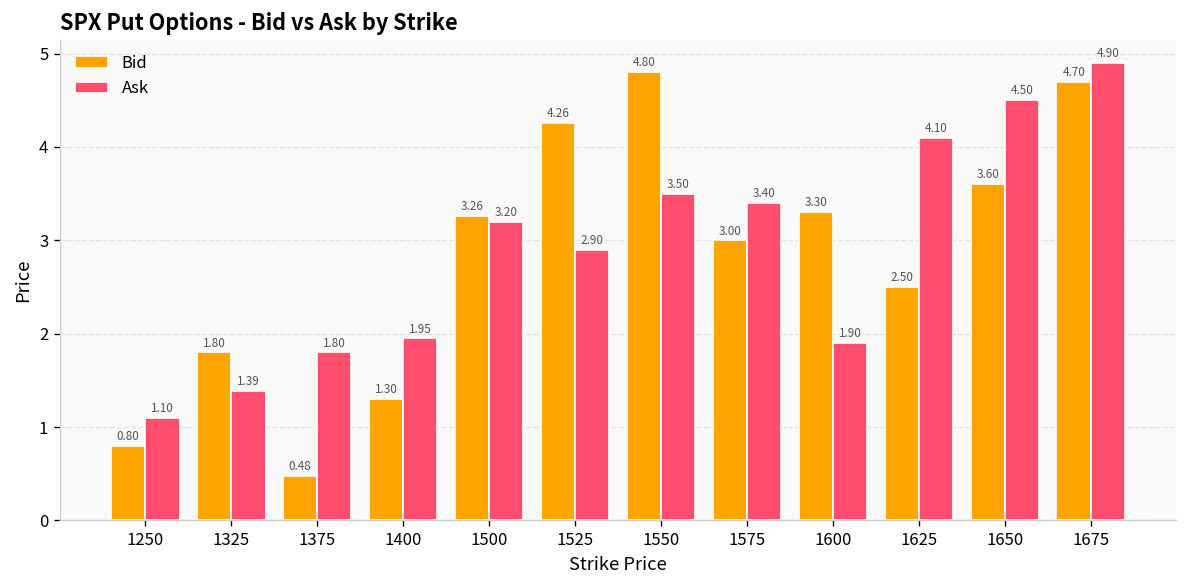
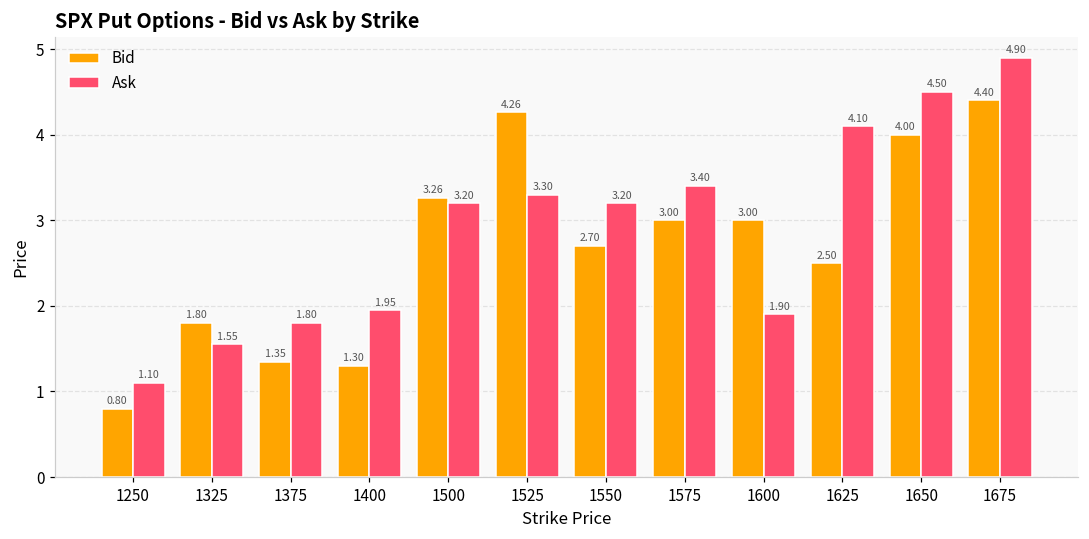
  {
    "Bid": {
      "1250": 0.80,
      "1325": 1.80,
-     "1375": 0.48,
+     "1375": 1.35,
      "1400": 1.30,
      "1500": 3.26,
      "1525": 4.26,
-     "1550": 4.80,
+     "1550": 2.70,
      "1575": 3.00,
-     "1600": 3.30,
+     "1600": 3.00,
      "1625": 2.50,
-     "1650": 3.60,
-     "1675": 4.70
+     "1650": 4.00,
+     "1675": 4.40
    },
    "Ask": {
      "1250": 1.10,
-     "1325": 1.39,
+     "1325": 1.55,
      "1375": 1.80,
      "1400": 1.95,
      "1500": 3.20,
-     "1525": 2.90,
-     "1550": 3.50,
+     "1525": 3.30,
+     "1550": 3.20,
      "1575": 3.40,
      "1600": 1.90,
      "1625": 4.10,
      "1650": 4.50,
      "1675": 4.90
    }
  }
